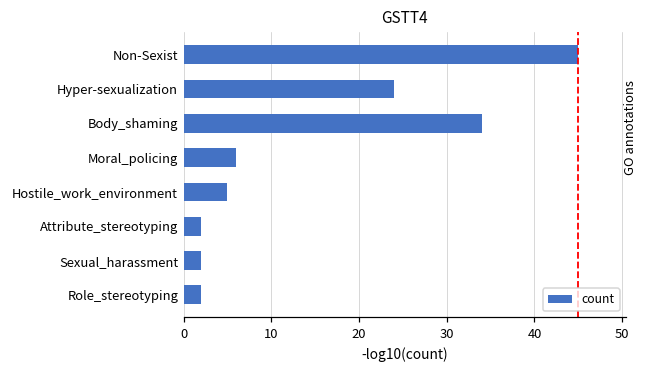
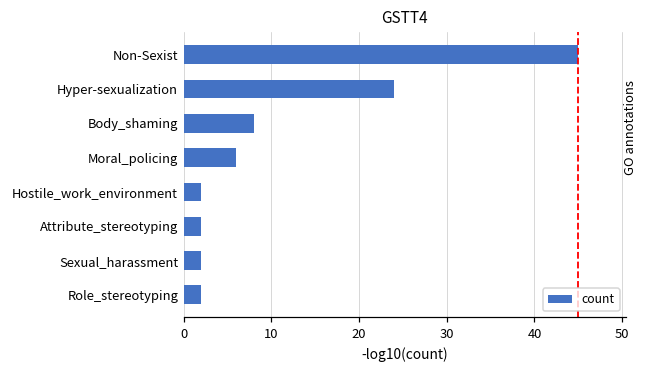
  {
    "Non-Sexist": 45,
    "Hyper-sexualization": 24,
-   "Body_shaming": 34,
+   "Body_shaming": 8,
    "Moral_policing": 6,
-   "Hostile_work_environment": 5,
+   "Hostile_work_environment": 2,
    "Attribute_stereotyping": 2,
    "Sexual_harassment": 2,
    "Role_stereotyping": 2
  }
